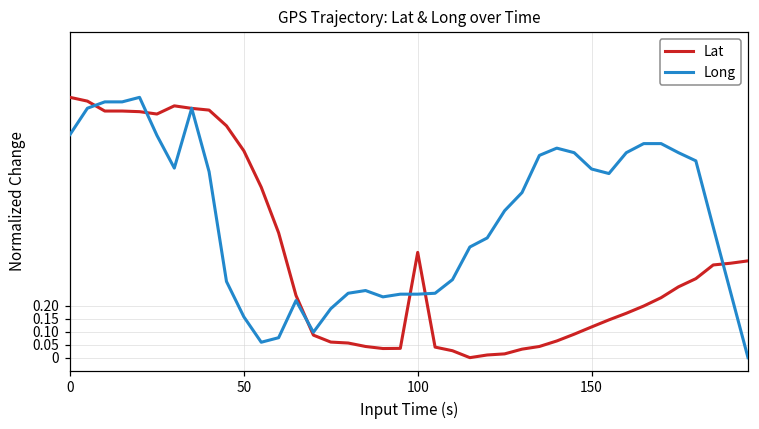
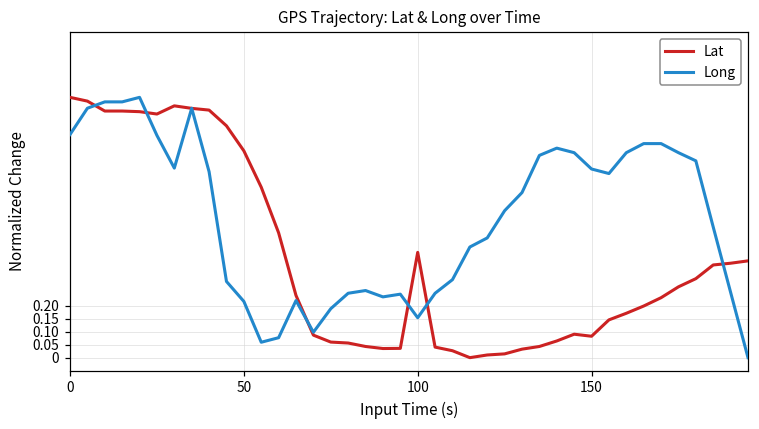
  {
    "Lat": {
      "0": 1.00,
      "50": 0.79,
      "100": 0.40,
-     "150": 0.12
+     "150": 0.08
    },
    "Long": {
      "0": 0.86,
-     "50": 0.16,
-     "100": 0.24,
+     "50": 0.22,
+     "100": 0.15,
      "150": 0.72
    }
  }
